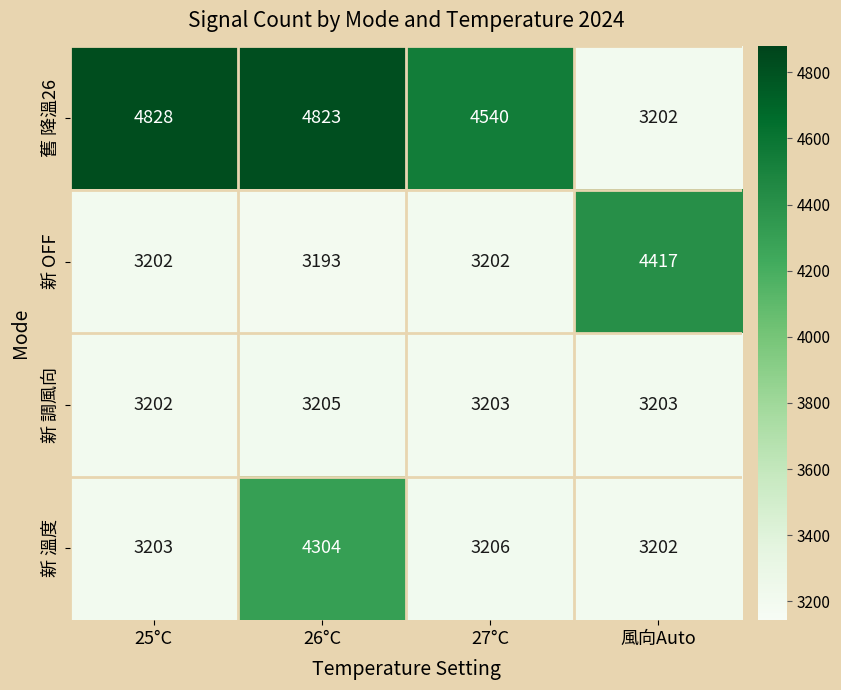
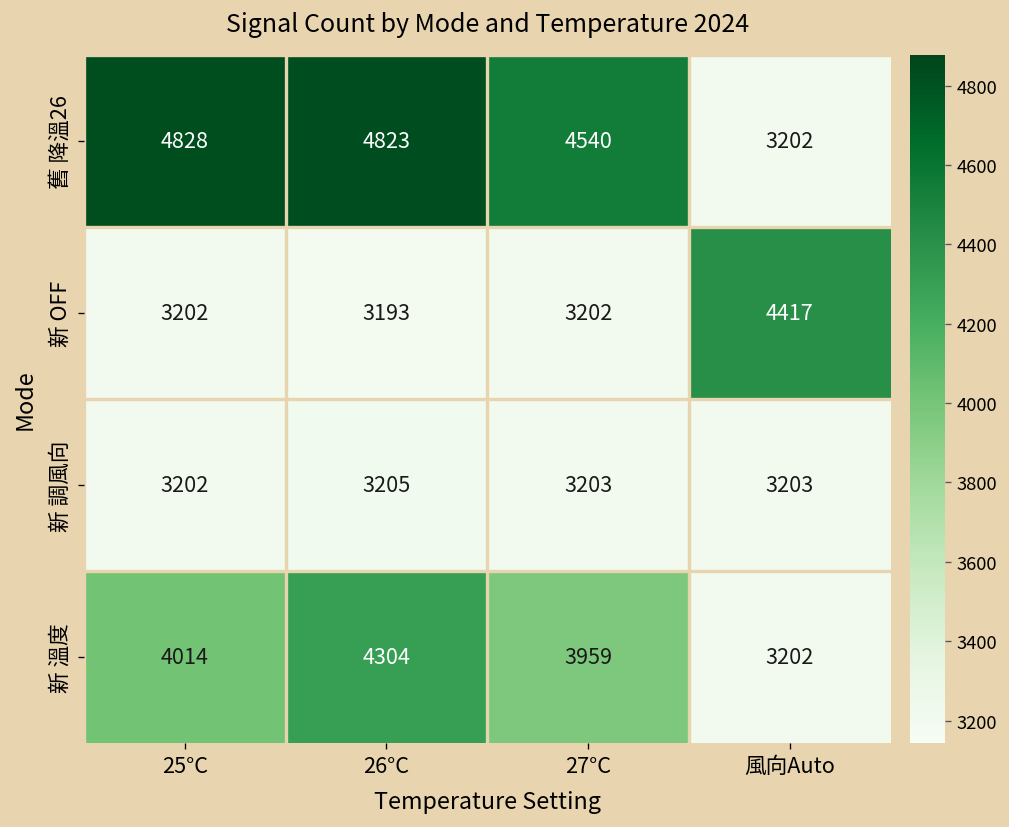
  {
    "舊 降溫26": {
      "25°C": 4828,
      "26°C": 4823,
      "27°C": 4540,
      "風向Auto": 3202
    },
    "新 OFF": {
      "25°C": 3202,
      "26°C": 3193,
      "27°C": 3202,
      "風向Auto": 4417
    },
    "新 調風向": {
      "25°C": 3202,
      "26°C": 3205,
      "27°C": 3203,
      "風向Auto": 3203
    },
    "新 溫度": {
-     "25°C": 3203,
+     "25°C": 4014,
      "26°C": 4304,
-     "27°C": 3206,
+     "27°C": 3959,
      "風向Auto": 3202
    }
  }
